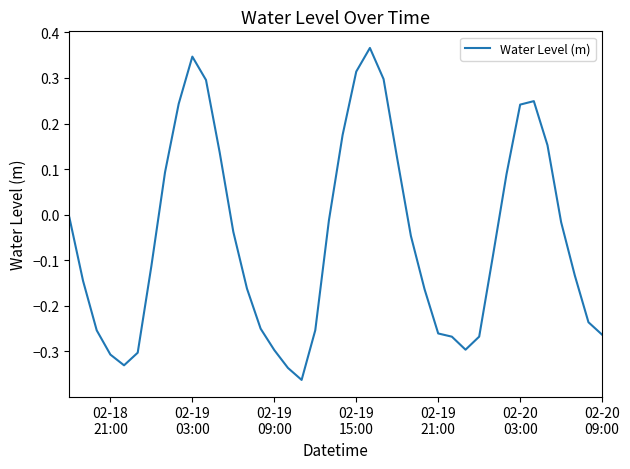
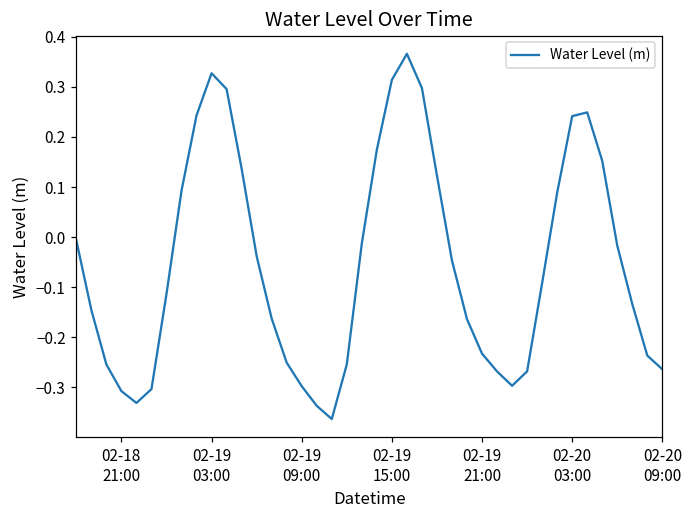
  {
    "02-18 21:00": -0.31,
-   "02-19 03:00": 0.35,
+   "02-19 03:00": 0.33,
    "02-19 09:00": -0.30,
    "02-19 15:00": 0.31,
-   "02-19 21:00": -0.26,
+   "02-19 21:00": -0.23,
    "02-20 03:00": 0.24,
    "02-20 09:00": -0.26
  }
